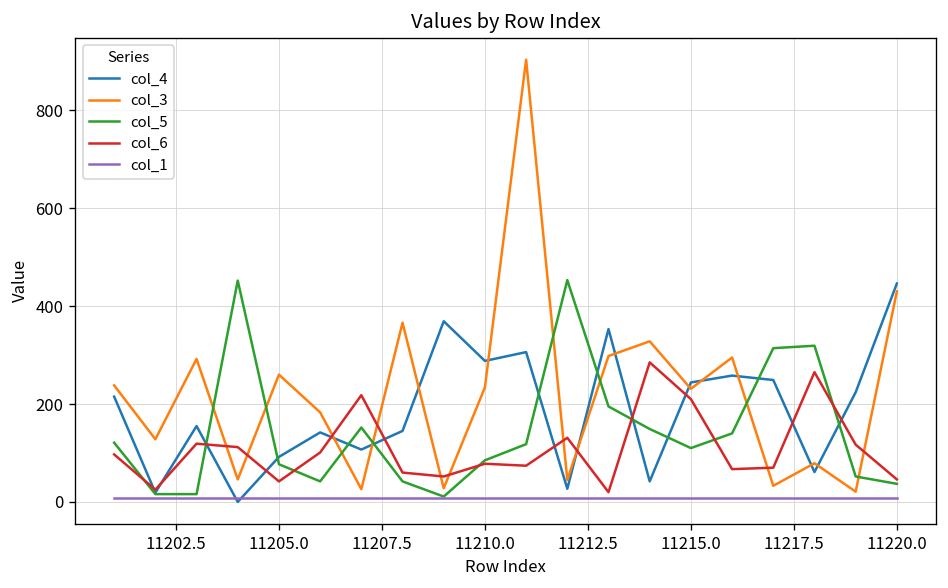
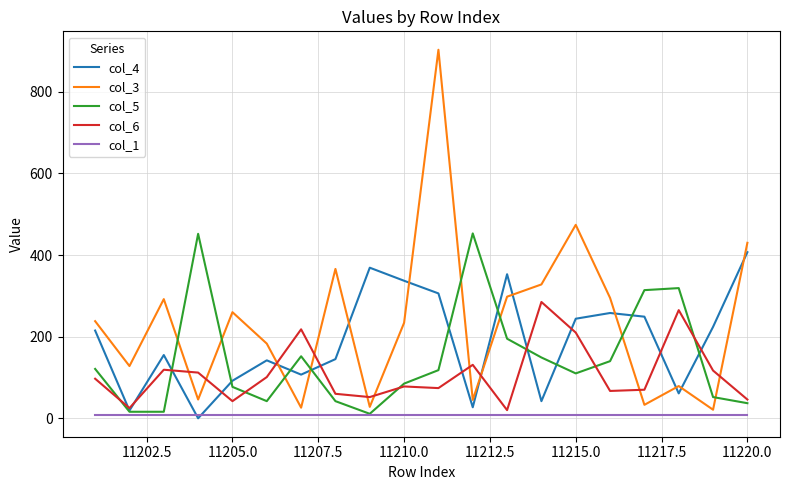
  {
    "col_4": {
      "11205.0": 90,
-     "11210.0": 290,
+     "11210.0": 340,
      "11215.0": 240,
-     "11220.0": 450
+     "11220.0": 410
    },
    "col_3": {
      "11205.0": 260,
      "11210.0": 230,
-     "11215.0": 230,
+     "11215.0": 470,
      "11220.0": 430
    },
    "col_5": {
      "11205.0": 80,
      "11210.0": 90,
      "11215.0": 110,
      "11220.0": 40
    },
    "col_6": {
      "11205.0": 40,
      "11210.0": 80,
      "11215.0": 210,
      "11220.0": 50
    },
    "col_1": {
      "11205.0": 10,
      "11210.0": 10,
      "11215.0": 10,
      "11220.0": 10
    }
  }
